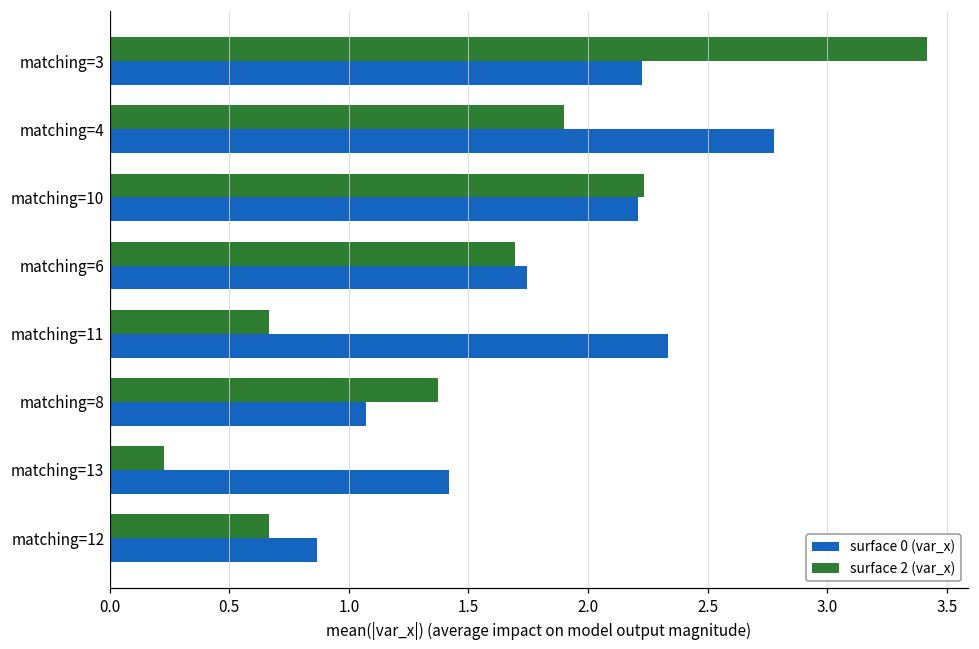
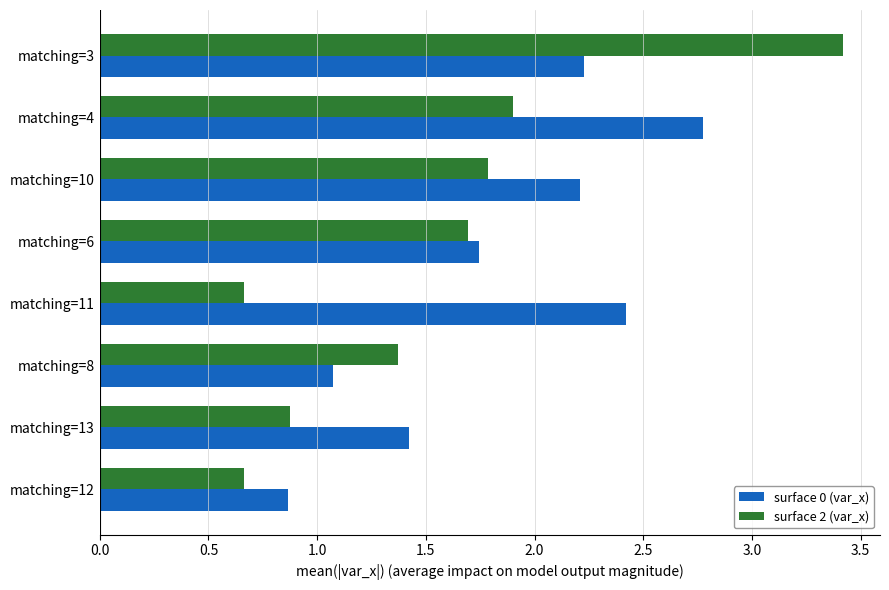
  {
    "surface 0 (var_x)": {
      "matching=3": 2.23,
      "matching=4": 2.78,
      "matching=10": 2.21,
      "matching=6": 1.75,
-     "matching=11": 2.34,
+     "matching=11": 2.42,
      "matching=8": 1.07,
      "matching=13": 1.42,
      "matching=12": 0.87
    },
    "surface 2 (var_x)": {
      "matching=3": 3.42,
      "matching=4": 1.90,
-     "matching=10": 2.24,
+     "matching=10": 1.78,
      "matching=6": 1.70,
      "matching=11": 0.66,
      "matching=8": 1.37,
-     "matching=13": 0.23,
+     "matching=13": 0.87,
      "matching=12": 0.66
    }
  }
